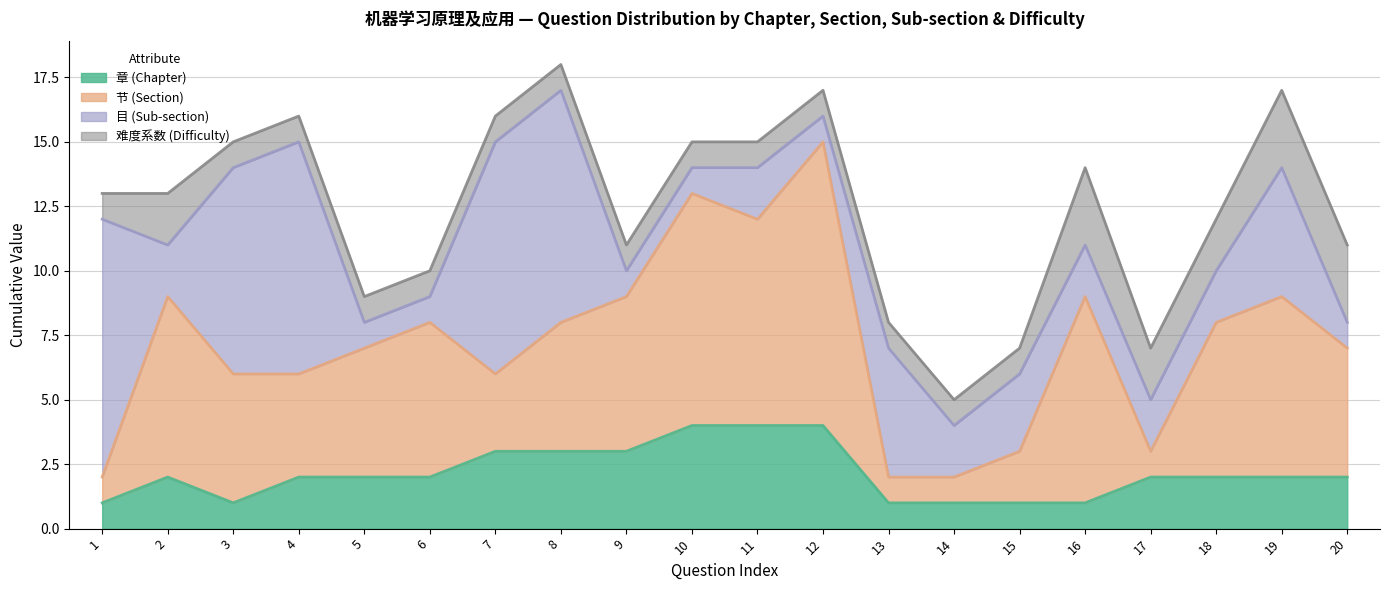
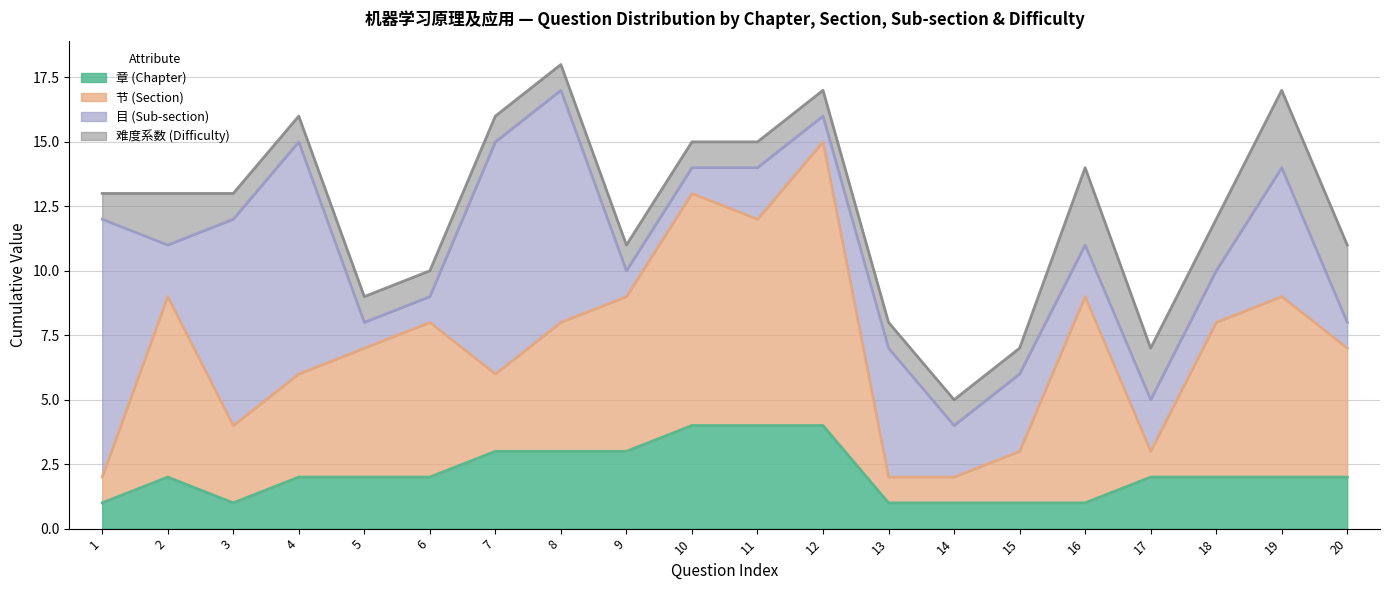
  {
    "章 (Chapter)": {
      "1": 1,
      "2": 2,
      "3": 1,
      "4": 2,
      "5": 2,
      "6": 2,
      "7": 3,
      "8": 3,
      "9": 3,
      "10": 4,
      "11": 4,
      "12": 4,
      "13": 1,
      "14": 1,
      "15": 1,
      "16": 1,
      "17": 2,
      "18": 2,
      "19": 2,
      "20": 2
    },
    "节 (Section)": {
      "1": 1,
      "2": 7,
-     "3": 5,
+     "3": 3,
      "4": 4,
      "5": 5,
      "6": 6,
      "7": 3,
      "8": 5,
      "9": 6,
      "10": 9,
      "11": 8,
      "12": 11,
      "13": 1,
      "14": 1,
      "15": 2,
      "16": 8,
      "17": 1,
      "18": 6,
      "19": 7,
      "20": 5
    }
  }
